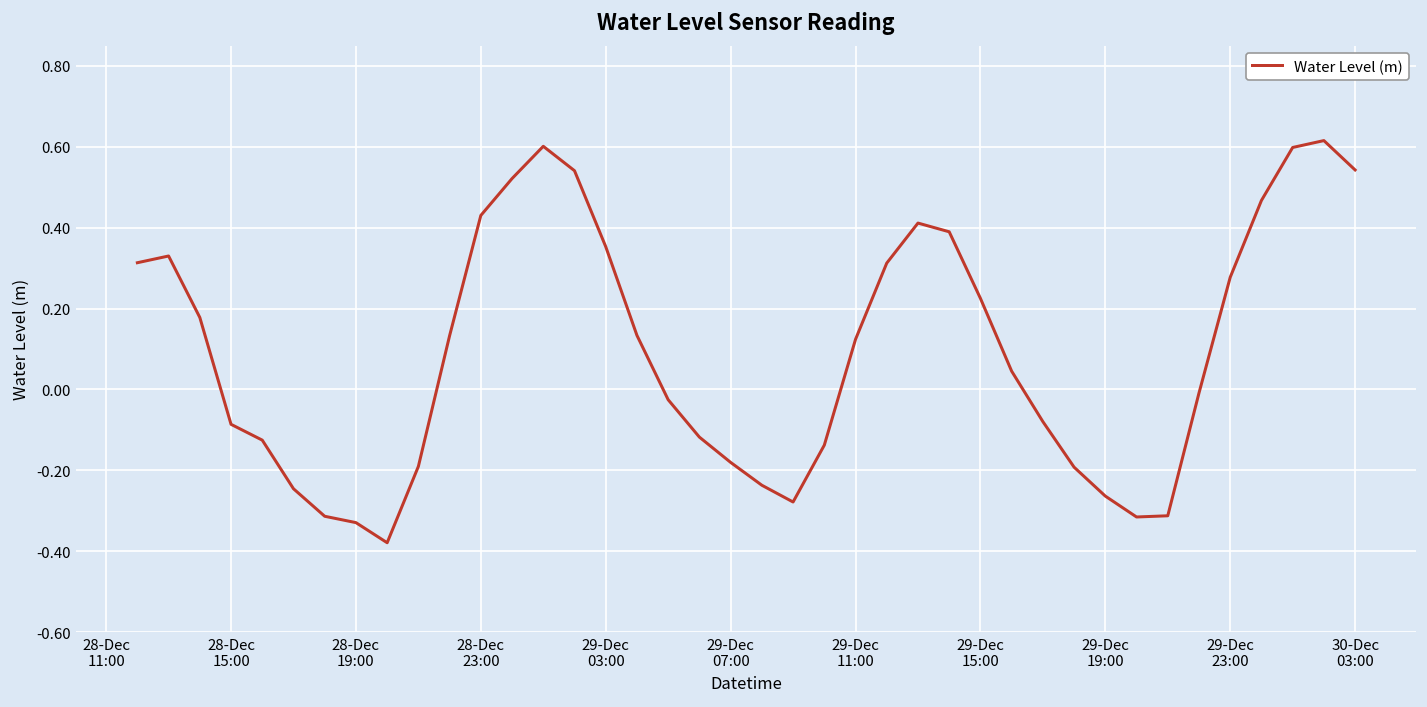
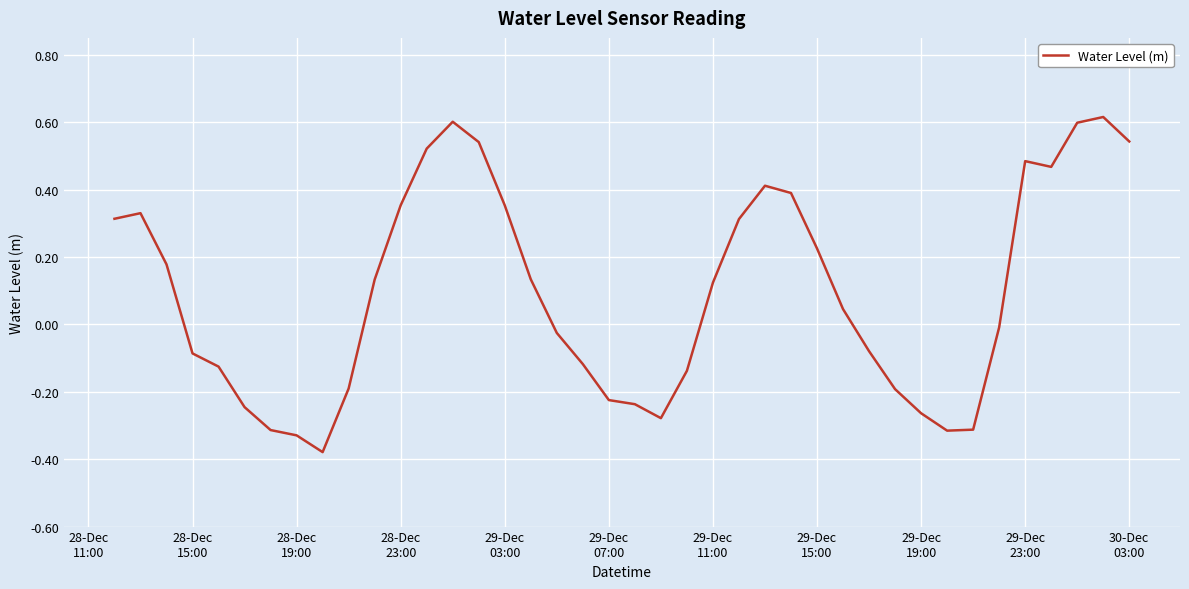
  {
    "28-Dec 15:00": -0.09,
    "28-Dec 19:00": -0.33,
-   "28-Dec 23:00": 0.43,
+   "28-Dec 23:00": 0.35,
    "29-Dec 03:00": 0.35,
-   "29-Dec 07:00": -0.18,
+   "29-Dec 07:00": -0.22,
    "29-Dec 11:00": 0.12,
    "29-Dec 15:00": 0.23,
    "29-Dec 19:00": -0.26,
-   "29-Dec 23:00": 0.28,
+   "29-Dec 23:00": 0.48,
    "30-Dec 03:00": 0.54
  }
